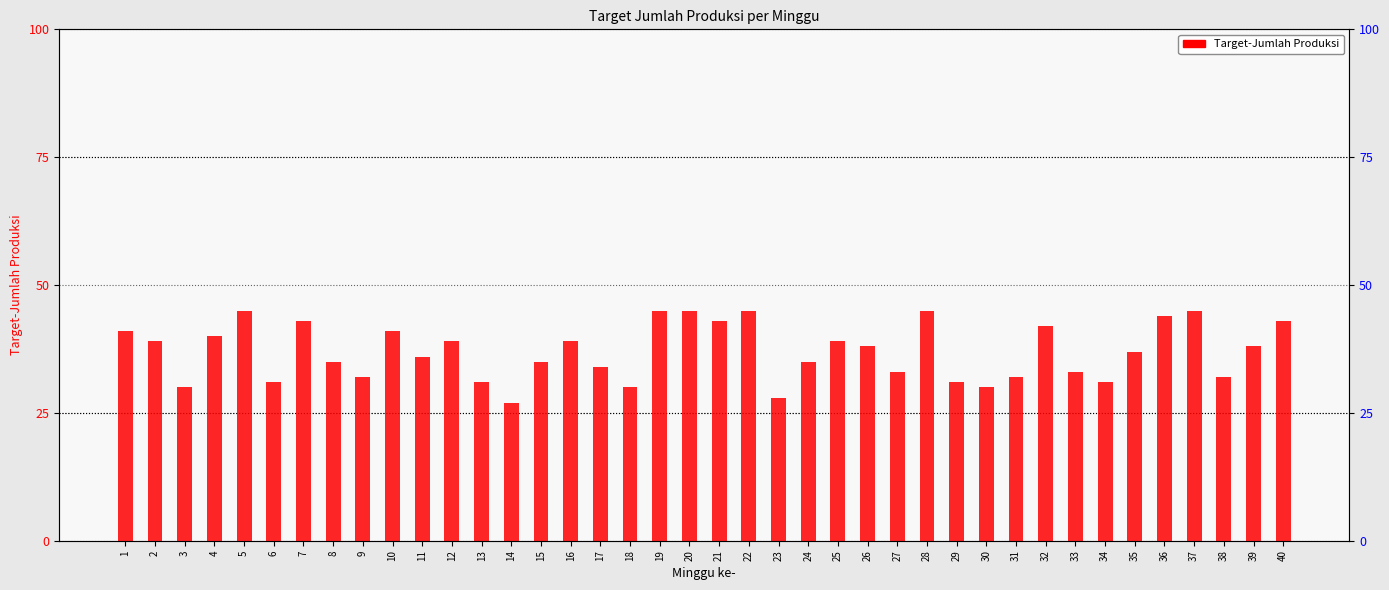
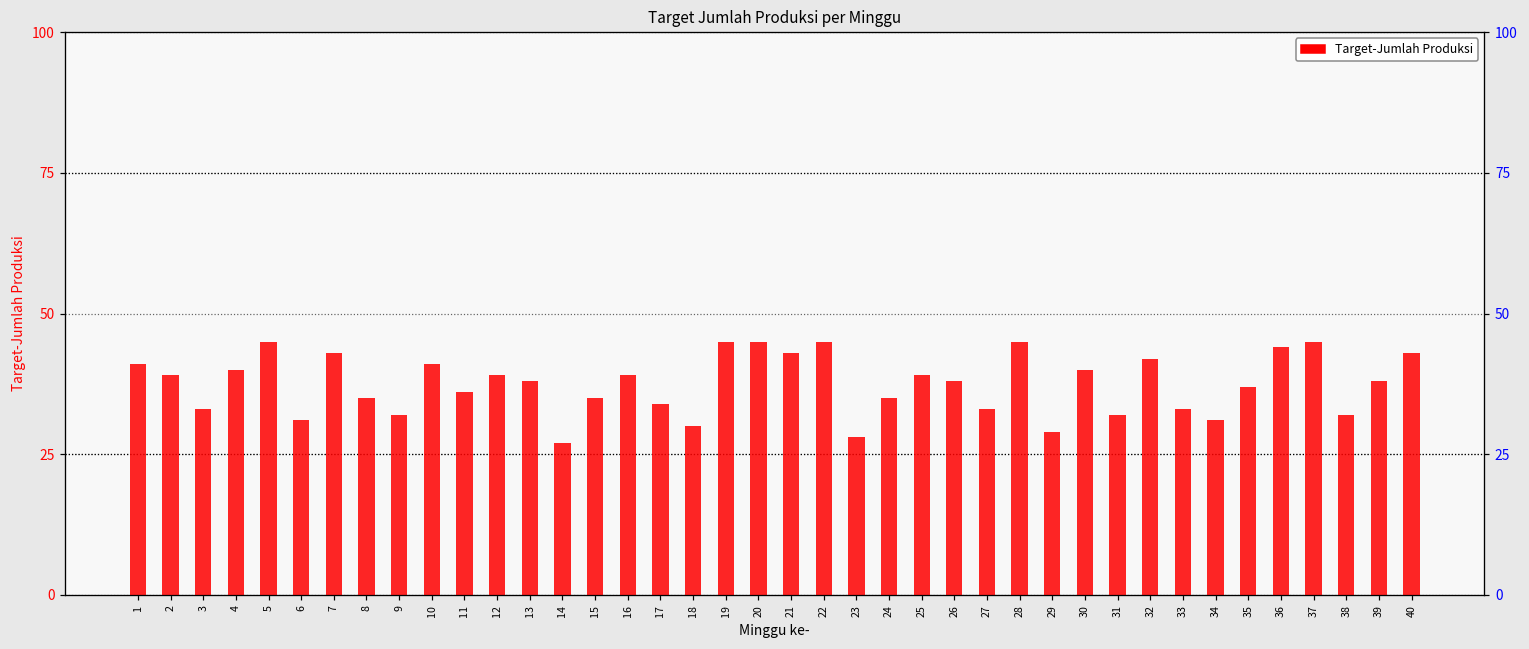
  {
    "1": 41,
    "2": 39,
-   "3": 30,
+   "3": 33,
    "4": 40,
    "5": 45,
    "6": 31,
    "7": 43,
    "8": 35,
    "9": 32,
    "10": 41,
    "11": 36,
    "12": 39,
-   "13": 31,
+   "13": 38,
    "14": 27,
    "15": 35,
    "16": 39,
    "17": 34,
    "18": 30,
    "19": 45,
    "20": 45,
    "21": 43,
    "22": 45,
    "23": 28,
    "24": 35,
    "25": 39,
    "26": 38,
    "27": 33,
    "28": 45,
-   "29": 31,
-   "30": 30,
+   "29": 29,
+   "30": 40,
    "31": 32,
    "32": 42,
    "33": 33,
    "34": 31,
    "35": 37,
    "36": 44,
    "37": 45,
    "38": 32,
    "39": 38,
    "40": 43
  }
